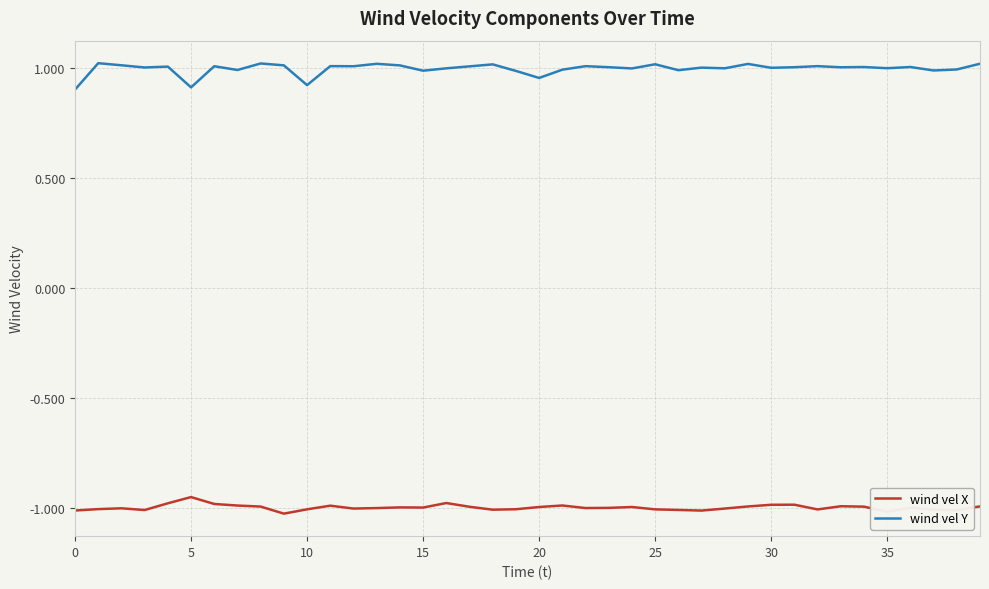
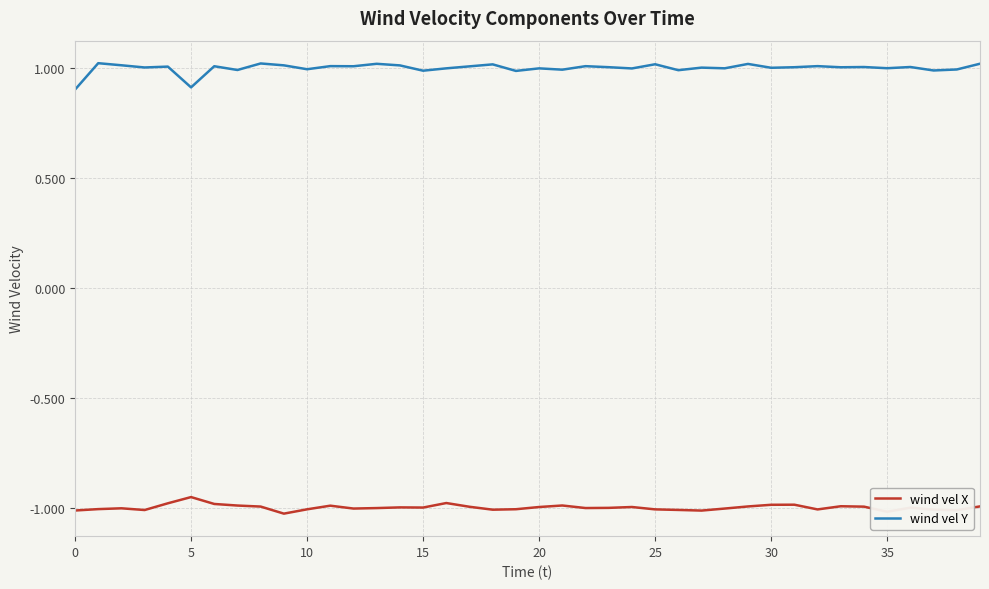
  {
    "wind vel X": {
      "0": -1.01,
      "5": -0.95,
      "10": -1.01,
      "15": -1.00,
      "20": -1.00,
      "25": -1.01,
      "30": -0.99
    },
    "wind vel Y": {
      "0": 0.90,
      "5": 0.91,
-     "10": 0.92,
+     "10": 0.99,
      "15": 0.99,
-     "20": 0.95,
+     "20": 1.00,
      "25": 1.02,
      "30": 1.00,
      "35": 1.00
    }
  }
